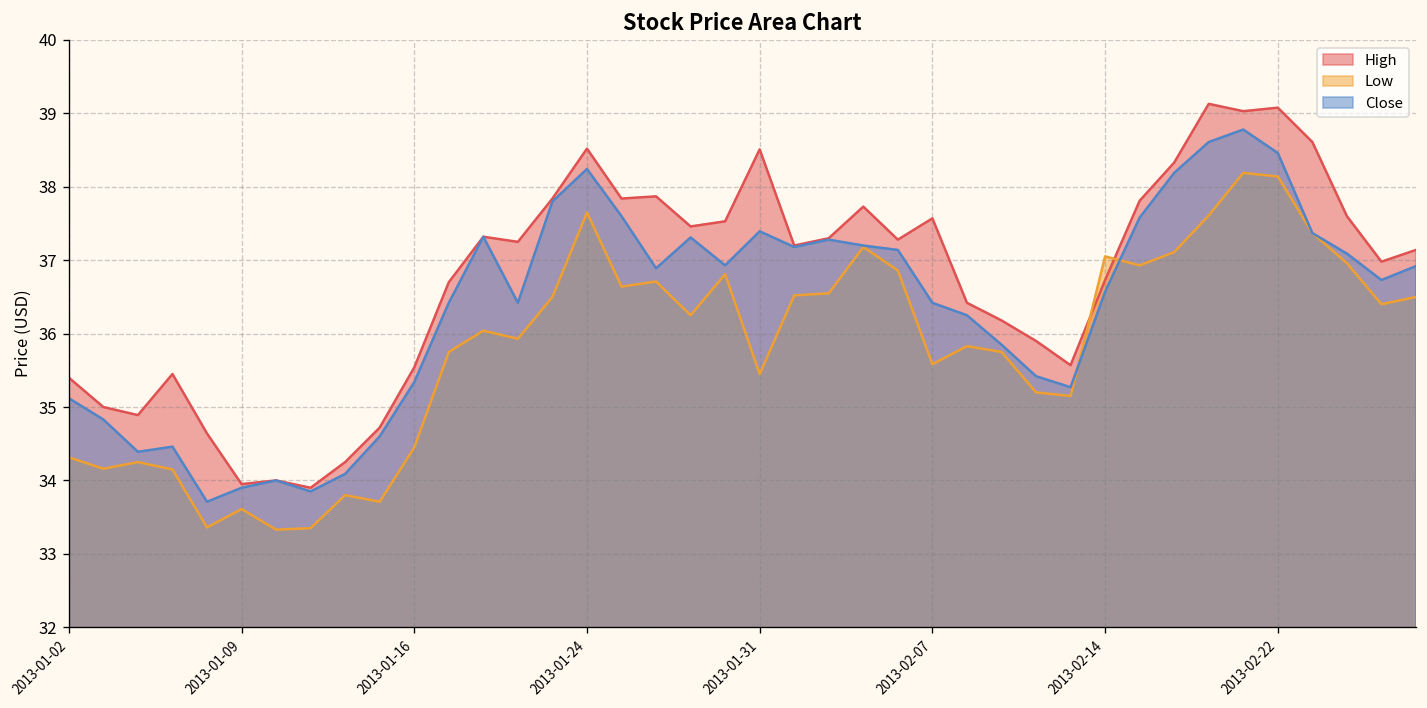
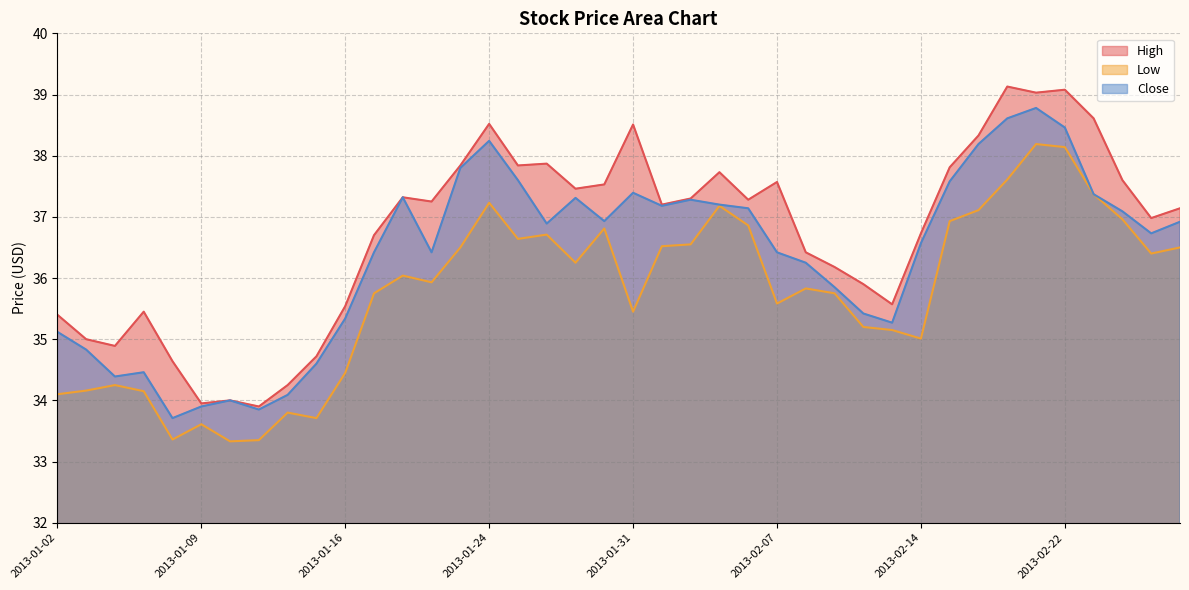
  {
    "High": {
      "2013-01-02": 35.4,
      "2013-01-09": 34.0,
      "2013-01-16": 35.5,
      "2013-01-24": 38.5,
      "2013-01-31": 38.5,
      "2013-02-07": 37.6,
      "2013-02-14": 36.7,
      "2013-02-22": 39.1
    },
    "Low": {
-     "2013-01-02": 34.3,
+     "2013-01-02": 34.1,
      "2013-01-09": 33.6,
      "2013-01-16": 34.5,
-     "2013-01-24": 37.7,
+     "2013-01-24": 37.2,
      "2013-01-31": 35.5,
      "2013-02-07": 35.6,
-     "2013-02-14": 37.1,
+     "2013-02-14": 35.0,
      "2013-02-22": 38.1
    },
    "Close": {
      "2013-01-02": 35.1,
      "2013-01-09": 33.9,
      "2013-01-16": 35.3,
      "2013-01-24": 38.2,
      "2013-01-31": 37.4,
      "2013-02-07": 36.4,
      "2013-02-14": 36.6,
      "2013-02-22": 38.5
    }
  }
